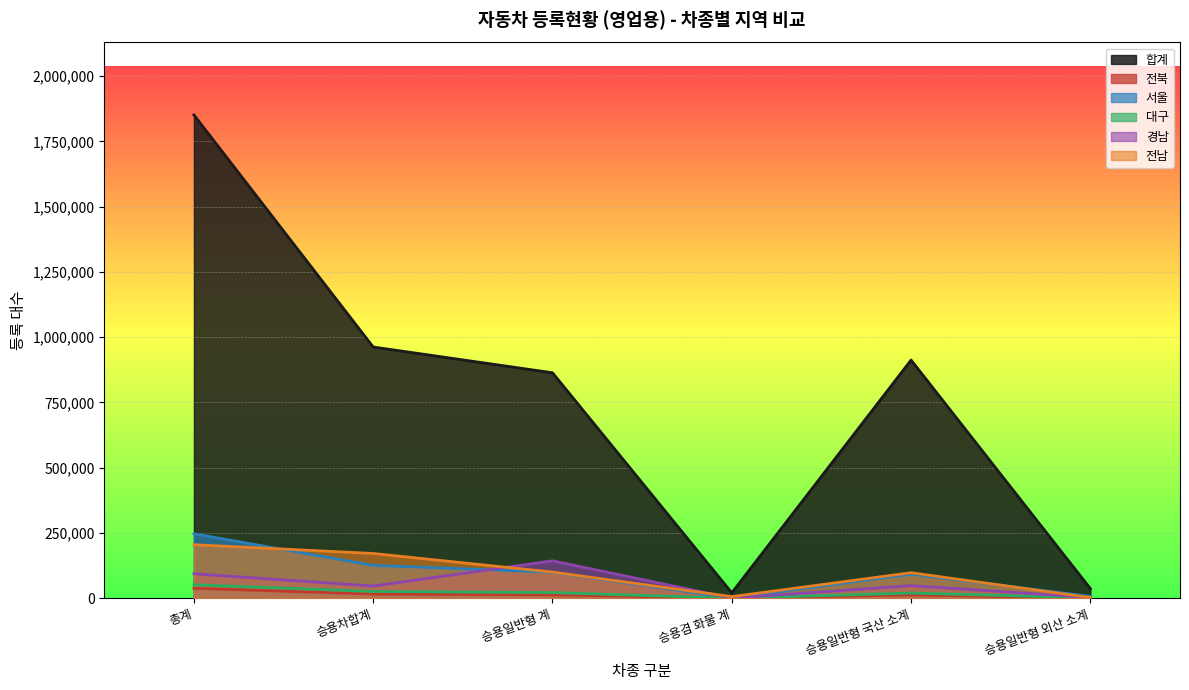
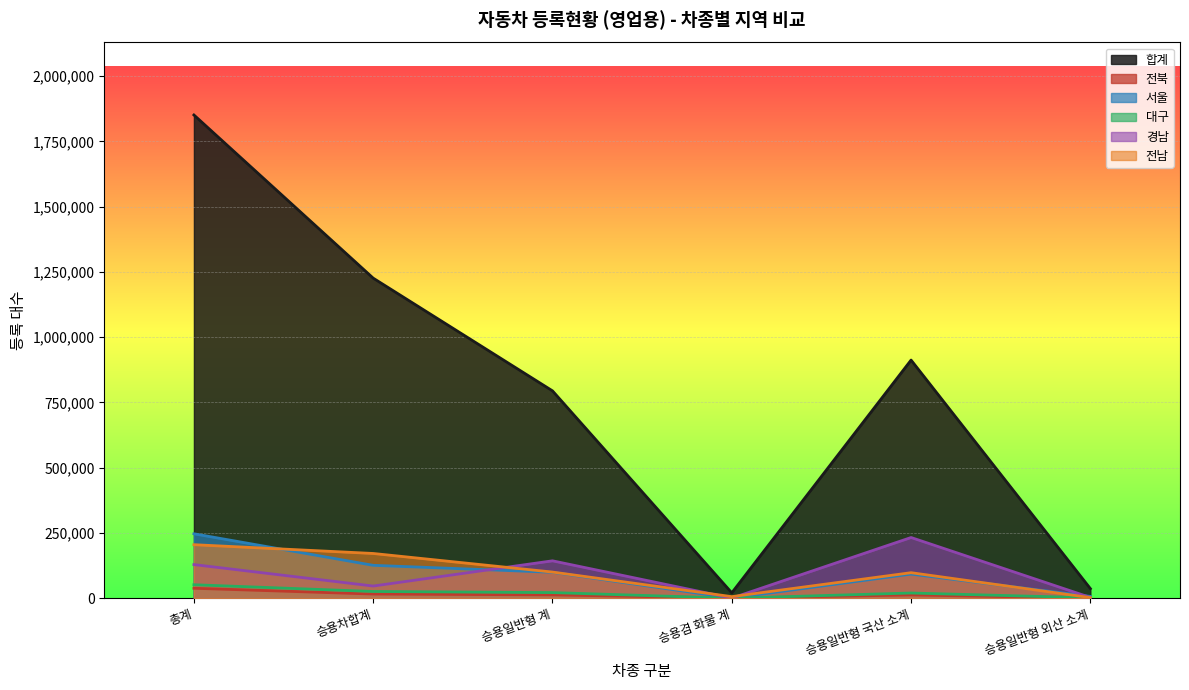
  {
    "합계": {
      "총계": "1,850,000",
-     "승용차합계": "960,000",
-     "승용일반형 계": "860,000",
+     "승용차합계": "1,230,000",
+     "승용일반형 계": "790,000",
      "승용겸 화물 계": "20,000",
      "승용일반형 국산 소계": "910,000",
      "승용일반형 외산 소계": "40,000"
    },
    "서울": {
      "총계": "250,000",
      "승용차합계": "130,000"
    },
    "대구": {
      "총계": "50,000",
      "승용차합계": "30,000"
    },
    "경남": {
-     "총계": "90,000",
+     "총계": "130,000",
      "승용차합계": "50,000",
      "승용일반형 계": "140,000",
-     "승용일반형 국산 소계": "50,000"
+     "승용일반형 국산 소계": "230,000"
    }
  }
